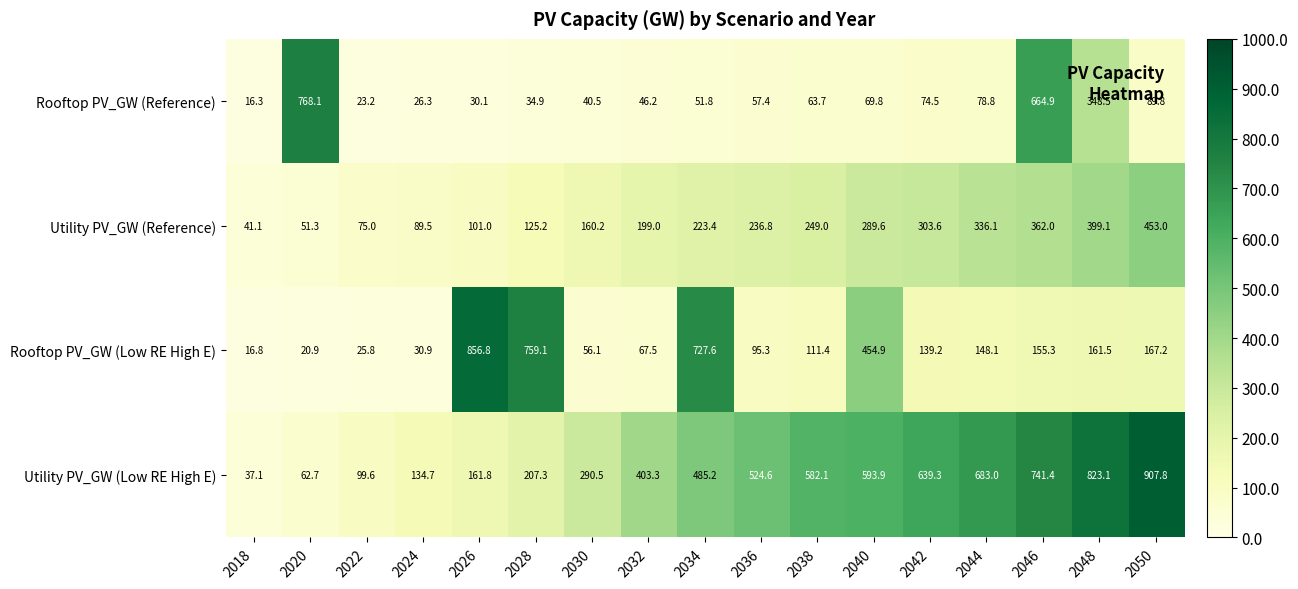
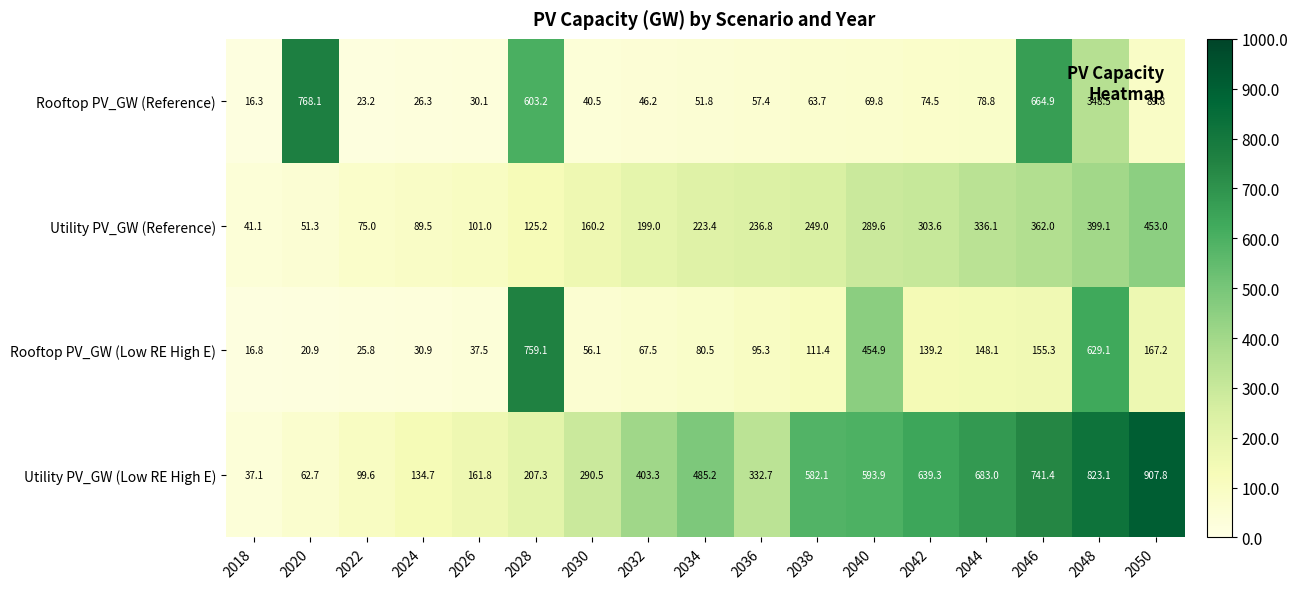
  {
    "Rooftop PV_GW (Reference)": {
      "2018": 16.3,
      "2020": 768.1,
      "2022": 23.2,
      "2024": 26.3,
      "2026": 30.1,
-     "2028": 34.9,
+     "2028": 603.2,
      "2030": 40.5,
      "2032": 46.2,
      "2034": 51.8,
      "2036": 57.4,
      "2038": 63.7,
      "2040": 69.8,
      "2042": 74.5,
      "2044": 78.8,
      "2046": 664.9
    },
    "Utility PV_GW (Reference)": {
      "2018": 41.1,
      "2020": 51.3,
      "2022": 75.0,
      "2024": 89.5,
      "2026": 101.0,
      "2028": 125.2,
      "2030": 160.2,
      "2032": 199.0,
      "2034": 223.4,
      "2036": 236.8,
      "2038": 249.0,
      "2040": 289.6,
      "2042": 303.6,
      "2044": 336.1,
      "2046": 362.0,
      "2048": 399.1,
      "2050": 453.0
    },
    "Rooftop PV_GW (Low RE High E)": {
      "2018": 16.8,
      "2020": 20.9,
      "2022": 25.8,
      "2024": 30.9,
-     "2026": 856.8,
+     "2026": 37.5,
      "2028": 759.1,
      "2030": 56.1,
      "2032": 67.5,
-     "2034": 727.6,
+     "2034": 80.5,
      "2036": 95.3,
      "2038": 111.4,
      "2040": 454.9,
      "2042": 139.2,
      "2044": 148.1,
      "2046": 155.3,
-     "2048": 161.5,
+     "2048": 629.1,
      "2050": 167.2
    },
    "Utility PV_GW (Low RE High E)": {
      "2018": 37.1,
      "2020": 62.7,
      "2022": 99.6,
      "2024": 134.7,
      "2026": 161.8,
      "2028": 207.3,
      "2030": 290.5,
      "2032": 403.3,
      "2034": 485.2,
-     "2036": 524.6,
+     "2036": 332.7,
      "2038": 582.1,
      "2040": 593.9,
      "2042": 639.3,
      "2044": 683.0,
      "2046": 741.4,
      "2048": 823.1,
      "2050": 907.8
    }
  }
